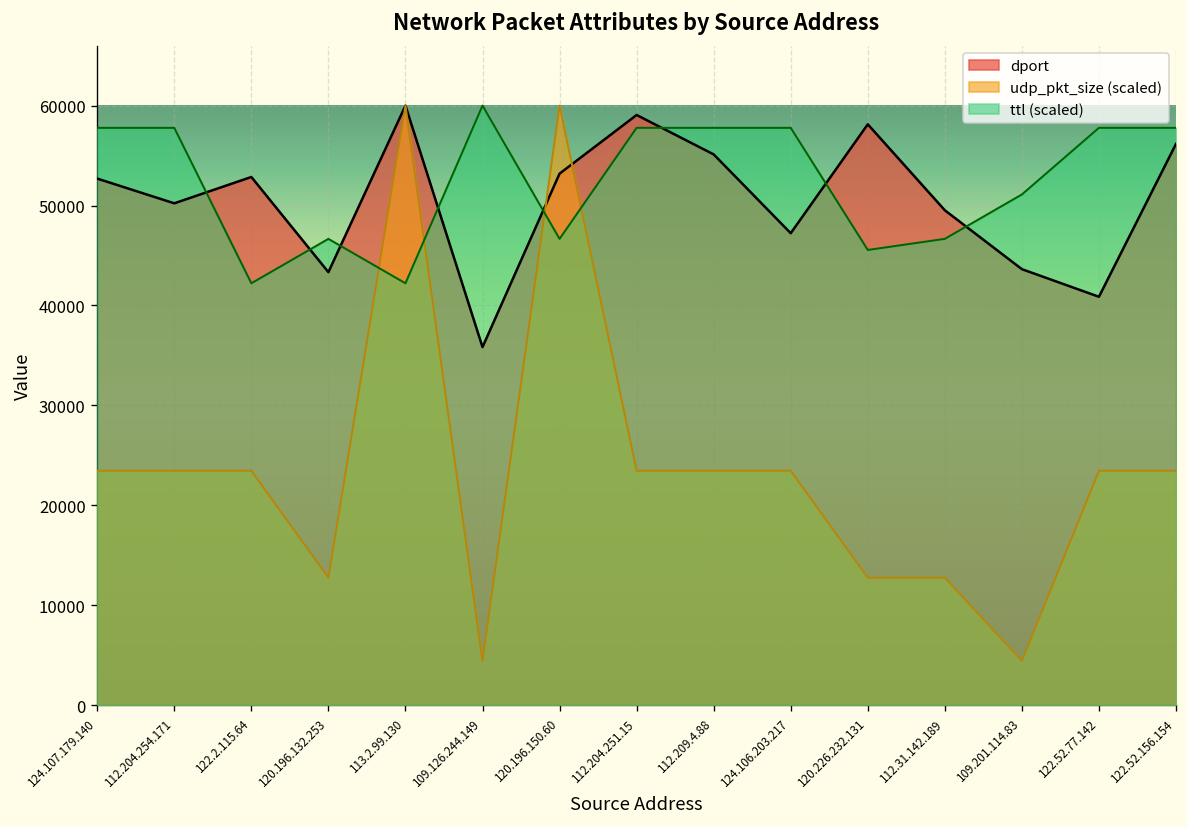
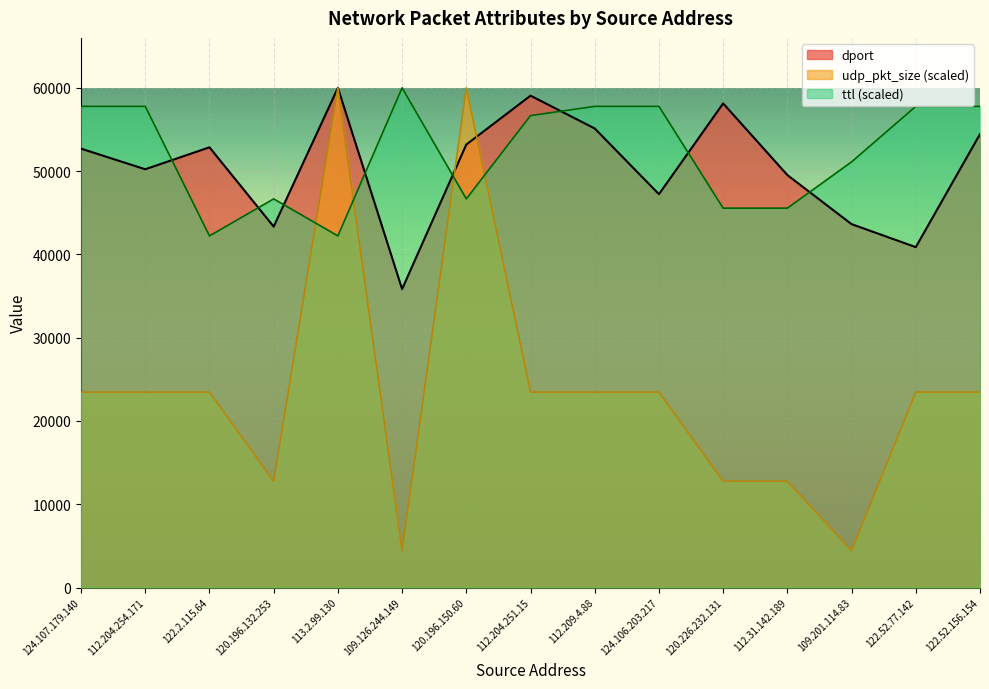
  {
    "dport": {
      "124.107.179.140": 53000,
      "112.204.254.171": 50000,
      "122.2.115.64": 53000,
      "120.196.132.253": 43000,
      "109.126.244.149": 36000,
      "120.196.150.60": 53000,
      "112.204.251.15": 59000,
      "112.209.4.88": 55000,
      "124.106.203.217": 47000,
      "120.226.232.131": 58000,
      "112.31.142.189": 50000,
      "109.201.114.83": 44000,
      "122.52.77.142": 41000,
-     "122.52.156.154": 56000
+     "122.52.156.154": 54000
    },
    "udp_pkt_size (scaled)": {
      "124.107.179.140": 23000,
      "112.204.254.171": 23000,
      "122.2.115.64": 23000,
      "120.196.132.253": 13000,
      "109.126.244.149": 4000,
      "120.196.150.60": 60000,
      "112.204.251.15": 23000,
      "112.209.4.88": 23000,
      "124.106.203.217": 23000,
      "120.226.232.131": 13000,
      "112.31.142.189": 13000,
      "109.201.114.83": 4000,
      "122.52.77.142": 23000,
      "122.52.156.154": 23000
    },
    "ttl (scaled)": {
      "124.107.179.140": 58000,
      "112.204.254.171": 58000,
      "122.2.115.64": 42000,
      "120.196.132.253": 47000,
      "113.2.99.130": 42000,
      "109.126.244.149": 60000,
      "120.196.150.60": 47000,
-     "112.204.251.15": 58000,
+     "112.204.251.15": 57000,
      "112.209.4.88": 58000,
      "124.106.203.217": 58000,
      "120.226.232.131": 46000,
-     "112.31.142.189": 47000,
+     "112.31.142.189": 46000,
      "109.201.114.83": 51000,
      "122.52.77.142": 58000,
      "122.52.156.154": 58000
    }
  }
